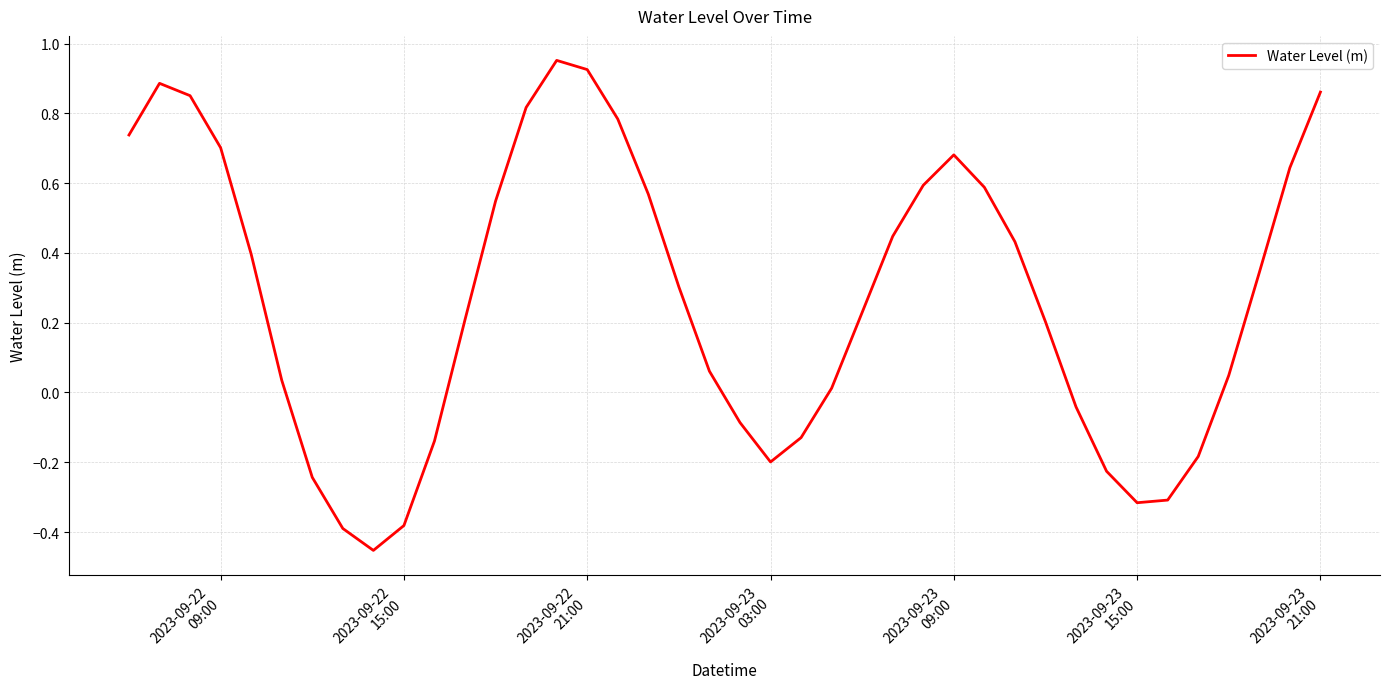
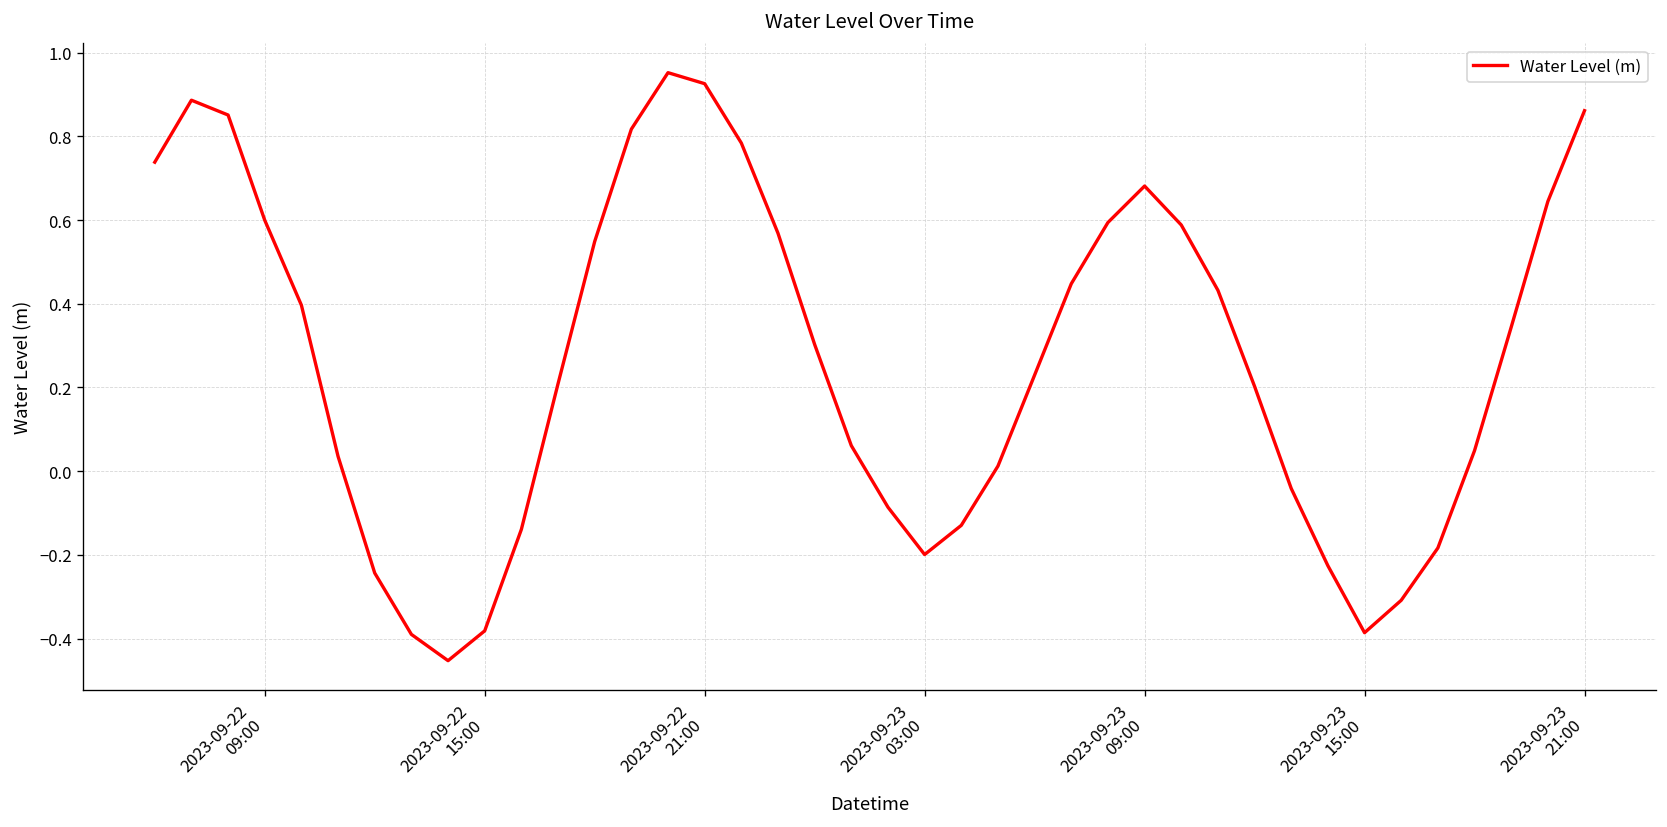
  {
-   "2023-09-22 09:00": 0.70,
+   "2023-09-22 09:00": 0.60,
    "2023-09-22 15:00": -0.38,
    "2023-09-22 21:00": 0.93,
    "2023-09-23 03:00": -0.20,
    "2023-09-23 09:00": 0.68,
-   "2023-09-23 15:00": -0.32,
+   "2023-09-23 15:00": -0.39,
    "2023-09-23 21:00": 0.86
  }
